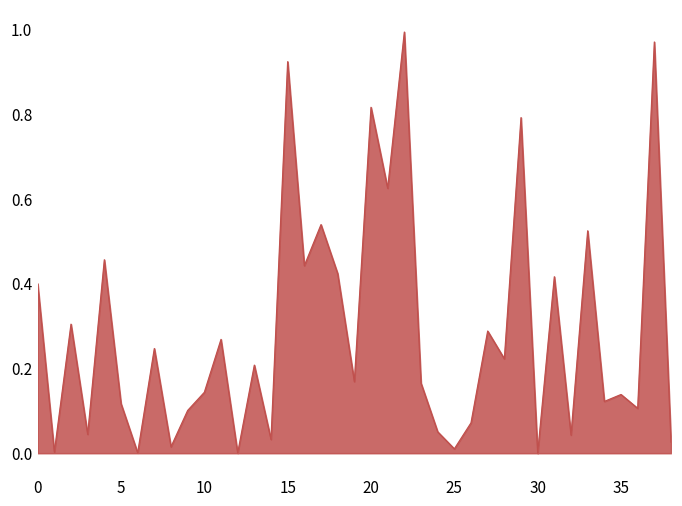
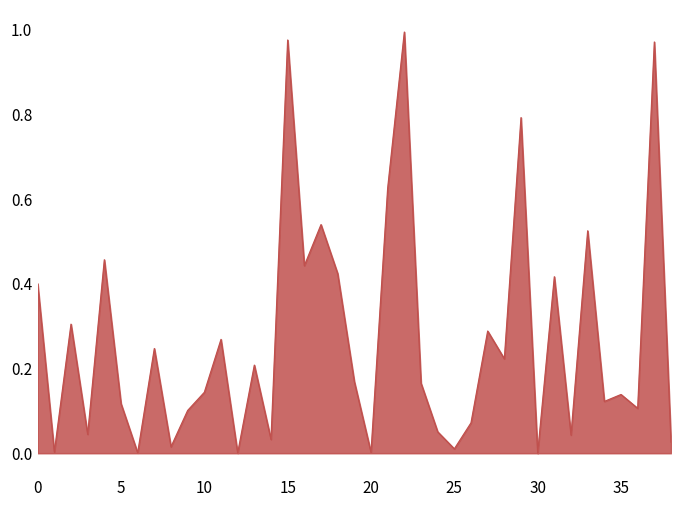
  {
    "0": 0.40,
    "5": 0.12,
    "10": 0.14,
-   "15": 0.92,
-   "20": 0.82,
+   "15": 0.98,
+   "20": 0.00,
    "25": 0.01,
    "30": 0.00,
    "35": 0.14
  }
